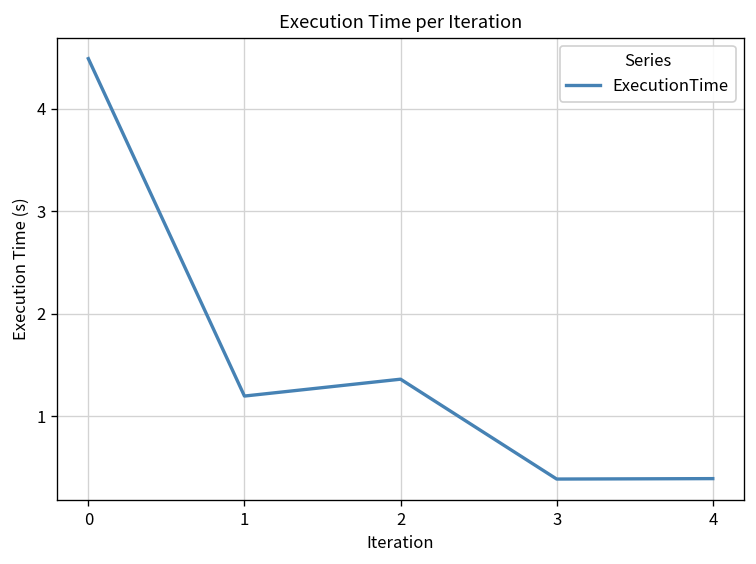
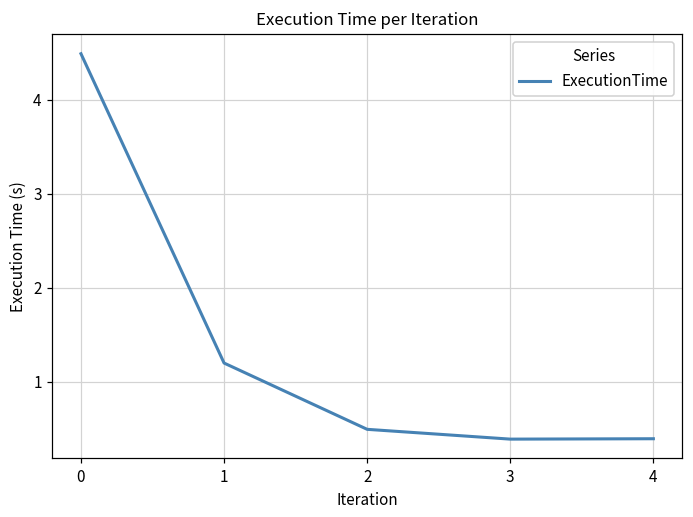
  {
    "0": 4.5,
    "1": 1.2,
-   "2": 1.4,
+   "2": 0.5,
    "3": 0.4,
    "4": 0.4
  }
